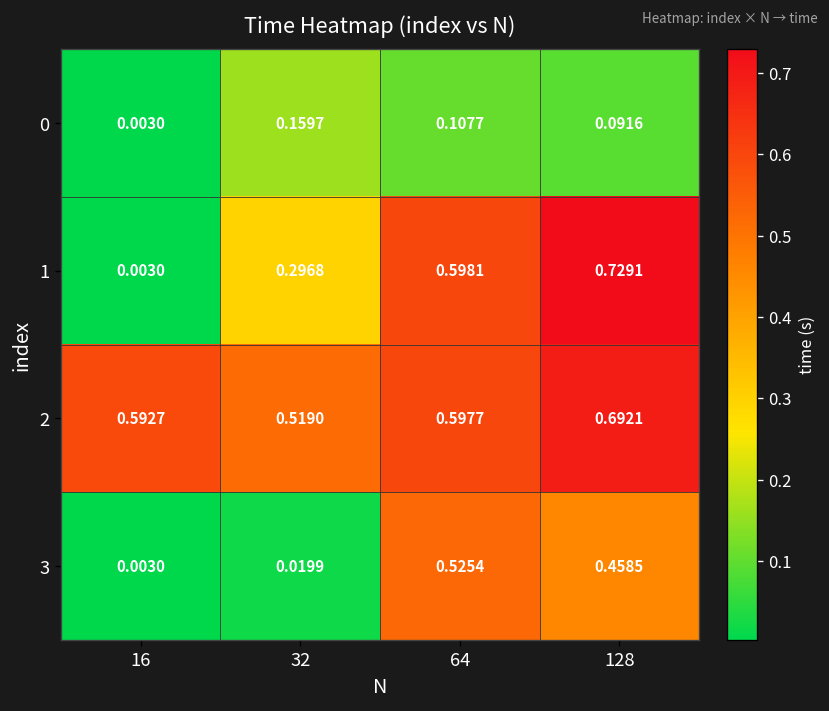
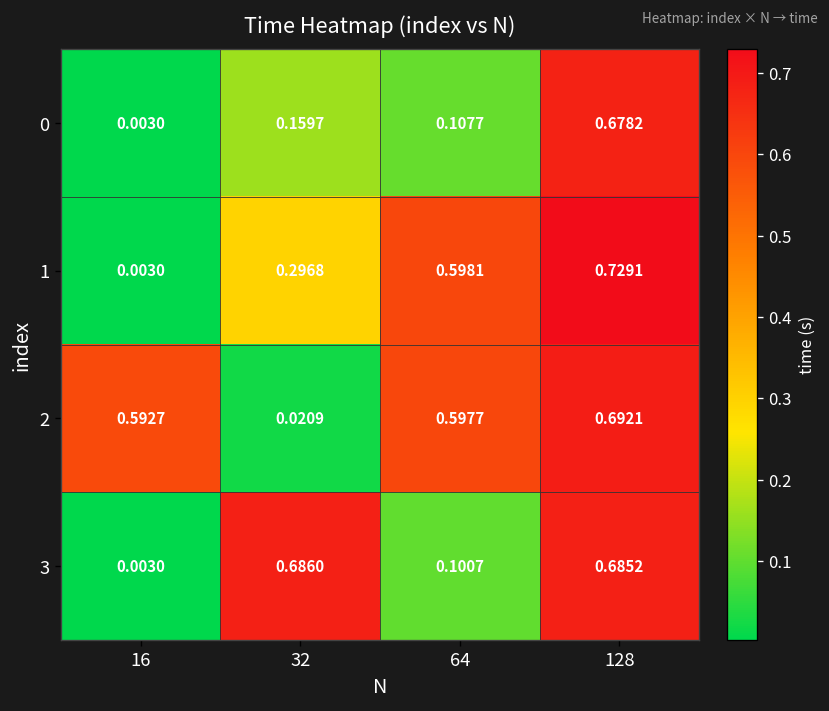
  {
    "0": {
      "16": 0.0030,
      "32": 0.1597,
      "64": 0.1077,
-     "128": 0.0916
+     "128": 0.6782
    },
    "1": {
      "16": 0.0030,
      "32": 0.2968,
      "64": 0.5981,
      "128": 0.7291
    },
    "2": {
      "16": 0.5927,
-     "32": 0.5190,
+     "32": 0.0209,
      "64": 0.5977,
      "128": 0.6921
    },
    "3": {
      "16": 0.0030,
-     "32": 0.0199,
-     "64": 0.5254,
-     "128": 0.4585
+     "32": 0.6860,
+     "64": 0.1007,
+     "128": 0.6852
    }
  }
